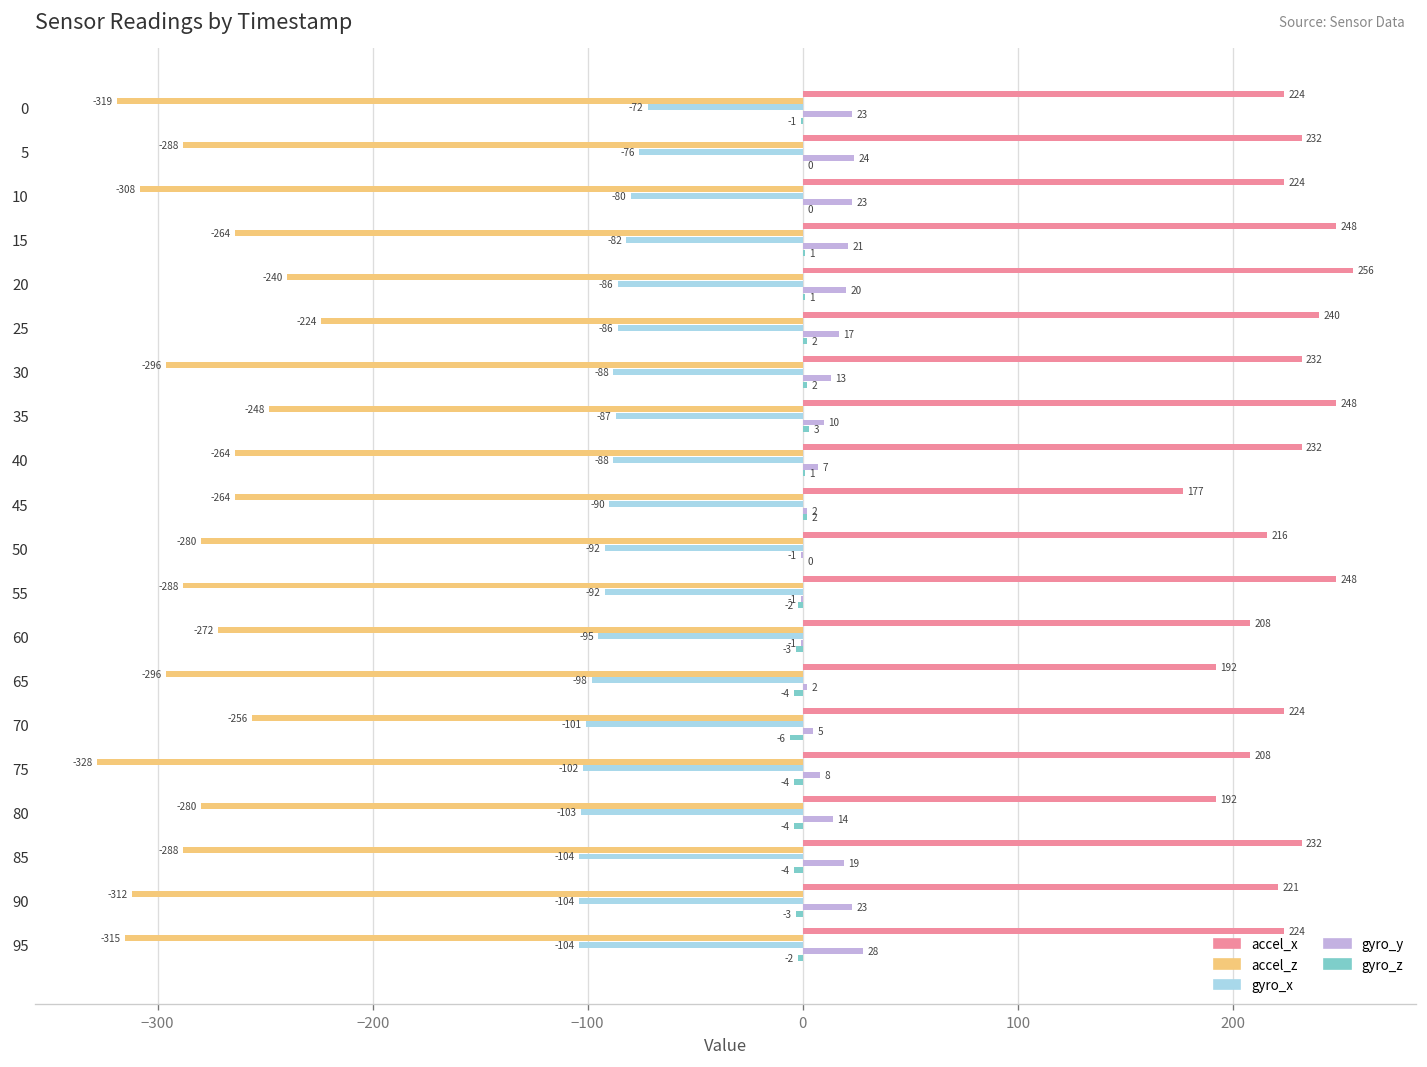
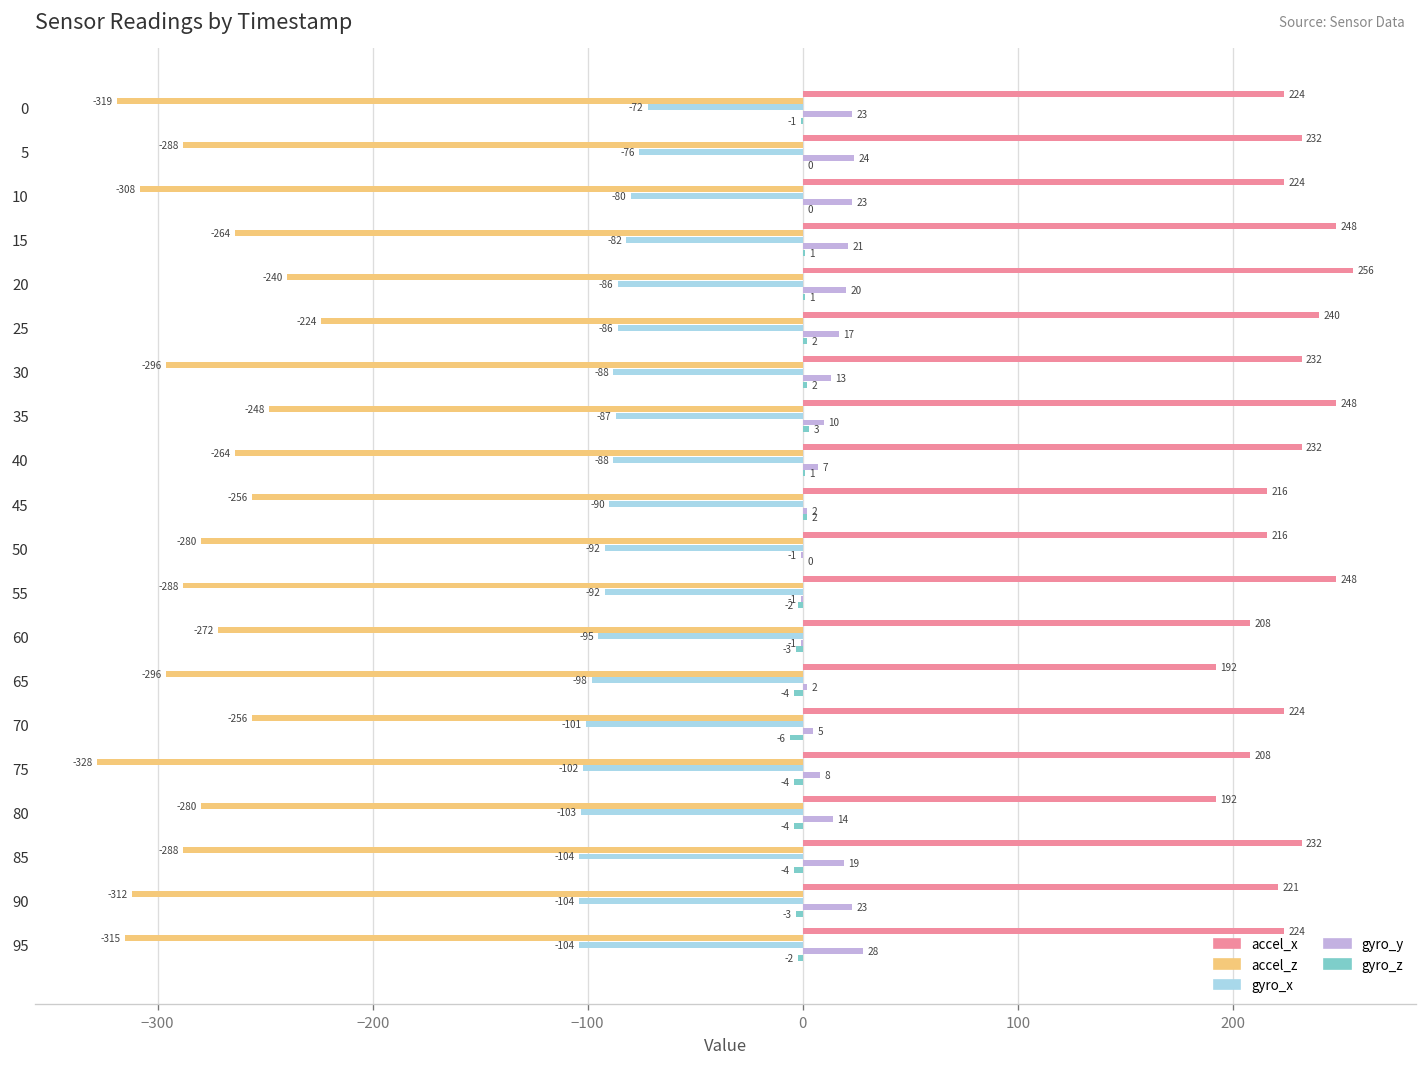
  {
    "accel_x": {
      "0": 224,
      "5": 232,
      "10": 224,
      "15": 248,
      "20": 256,
      "25": 240,
      "30": 232,
      "35": 248,
      "40": 232,
-     "45": 177,
+     "45": 216,
      "50": 216,
      "55": 248,
      "60": 208,
      "65": 192,
      "70": 224,
      "75": 208,
      "80": 192,
      "85": 232,
      "90": 221,
      "95": 224
    },
    "accel_z": {
      "0": -319,
      "5": -288,
      "10": -308,
      "15": -264,
      "20": -240,
      "25": -224,
      "30": -296,
      "35": -248,
      "40": -264,
-     "45": -264,
+     "45": -256,
      "50": -280,
      "55": -288,
      "60": -272,
      "65": -296,
      "70": -256,
      "75": -328,
      "80": -280,
      "85": -288,
      "90": -312,
      "95": -315
    }
  }
